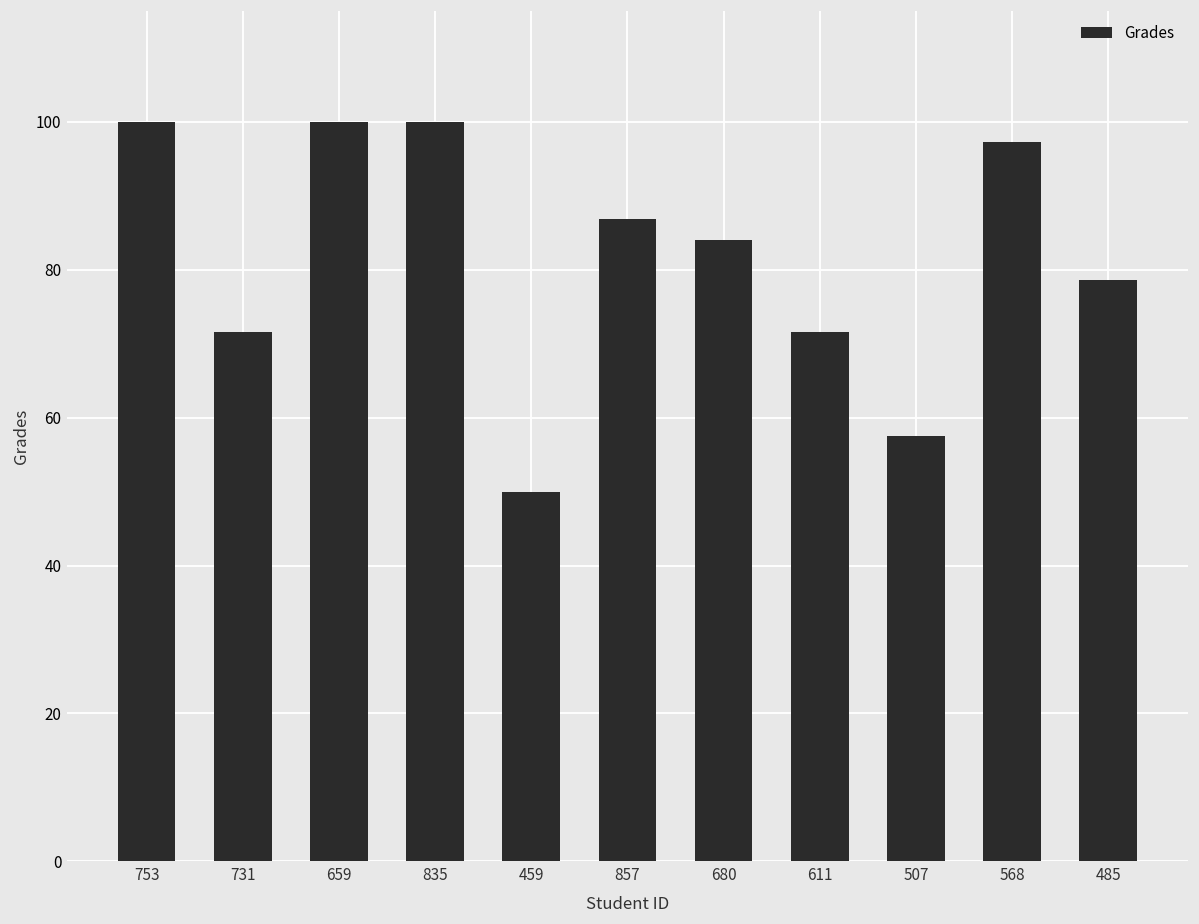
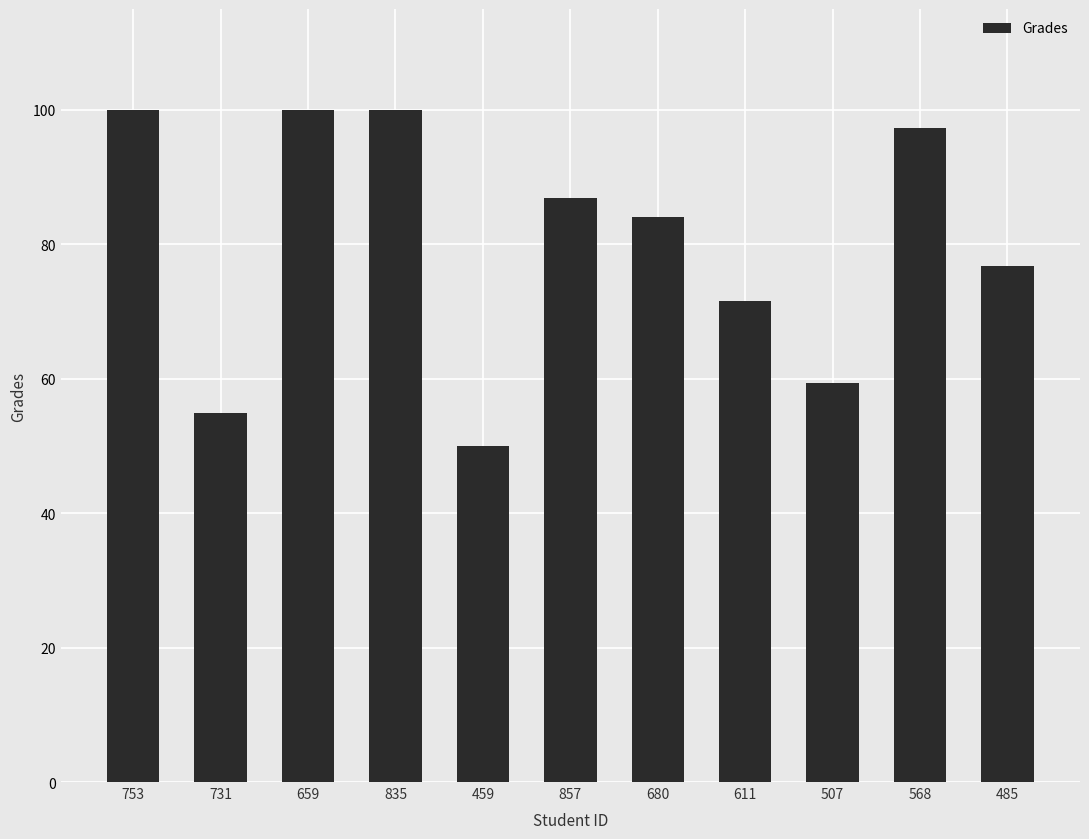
  {
    "753": 100,
-   "731": 72,
+   "731": 55,
    "659": 100,
    "835": 100,
    "459": 50,
    "857": 87,
    "680": 84,
    "611": 72,
-   "507": 58,
+   "507": 59,
    "568": 97,
-   "485": 79
+   "485": 77
  }
